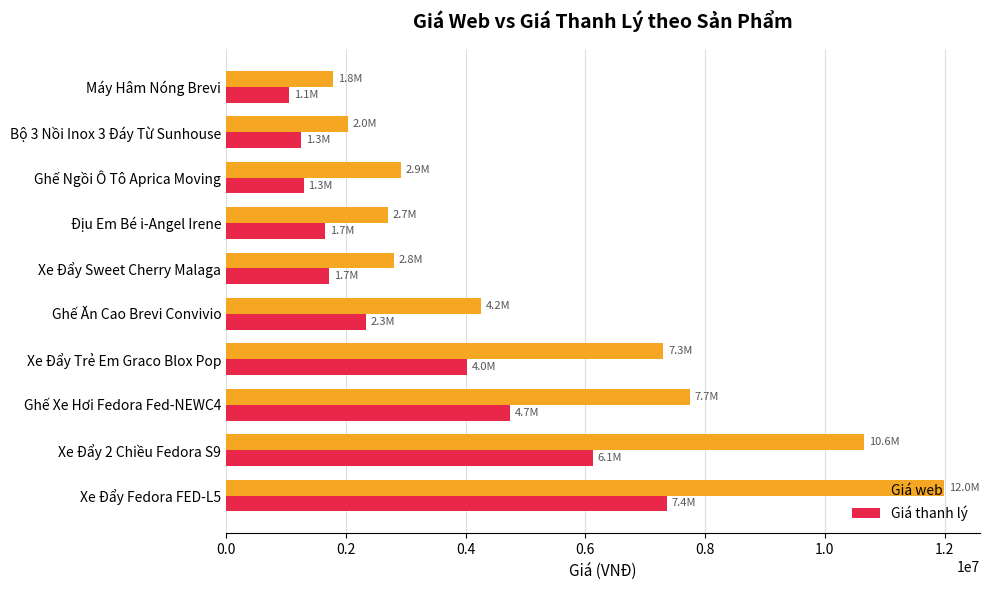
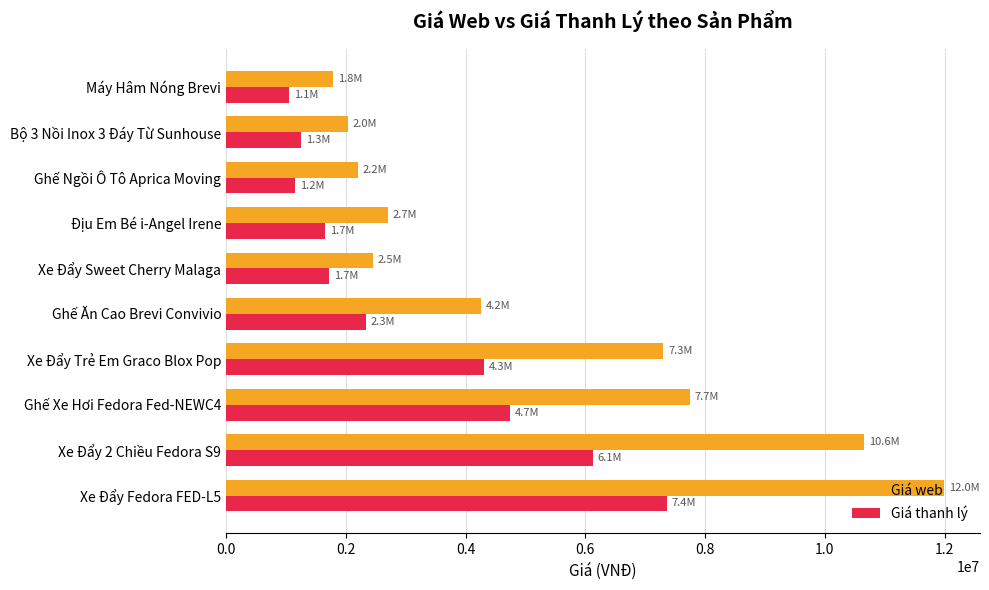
  {
    "Giá web": {
      "Máy Hâm Nóng Brevi": "1.8M",
      "Bộ 3 Nồi Inox 3 Đáy Từ Sunhouse": "2.0M",
-     "Ghế Ngồi Ô Tô Aprica Moving": "2.9M",
+     "Ghế Ngồi Ô Tô Aprica Moving": "2.2M",
      "Địu Em Bé i-Angel Irene": "2.7M",
-     "Xe Đẩy Sweet Cherry Malaga": "2.8M",
+     "Xe Đẩy Sweet Cherry Malaga": "2.5M",
      "Ghế Ăn Cao Brevi Convivio": "4.2M",
      "Xe Đẩy Trẻ Em Graco Blox Pop": "7.3M",
      "Ghế Xe Hơi Fedora Fed-NEWC4": "7.7M",
      "Xe Đẩy 2 Chiều Fedora S9": "10.6M",
      "Xe Đẩy Fedora FED-L5": "12.0M"
    },
    "Giá thanh lý": {
      "Máy Hâm Nóng Brevi": "1.1M",
      "Bộ 3 Nồi Inox 3 Đáy Từ Sunhouse": "1.3M",
-     "Ghế Ngồi Ô Tô Aprica Moving": "1.3M",
+     "Ghế Ngồi Ô Tô Aprica Moving": "1.2M",
      "Địu Em Bé i-Angel Irene": "1.7M",
      "Xe Đẩy Sweet Cherry Malaga": "1.7M",
      "Ghế Ăn Cao Brevi Convivio": "2.3M",
-     "Xe Đẩy Trẻ Em Graco Blox Pop": "4.0M",
+     "Xe Đẩy Trẻ Em Graco Blox Pop": "4.3M",
      "Ghế Xe Hơi Fedora Fed-NEWC4": "4.7M",
      "Xe Đẩy 2 Chiều Fedora S9": "6.1M",
      "Xe Đẩy Fedora FED-L5": "7.4M"
    }
  }
